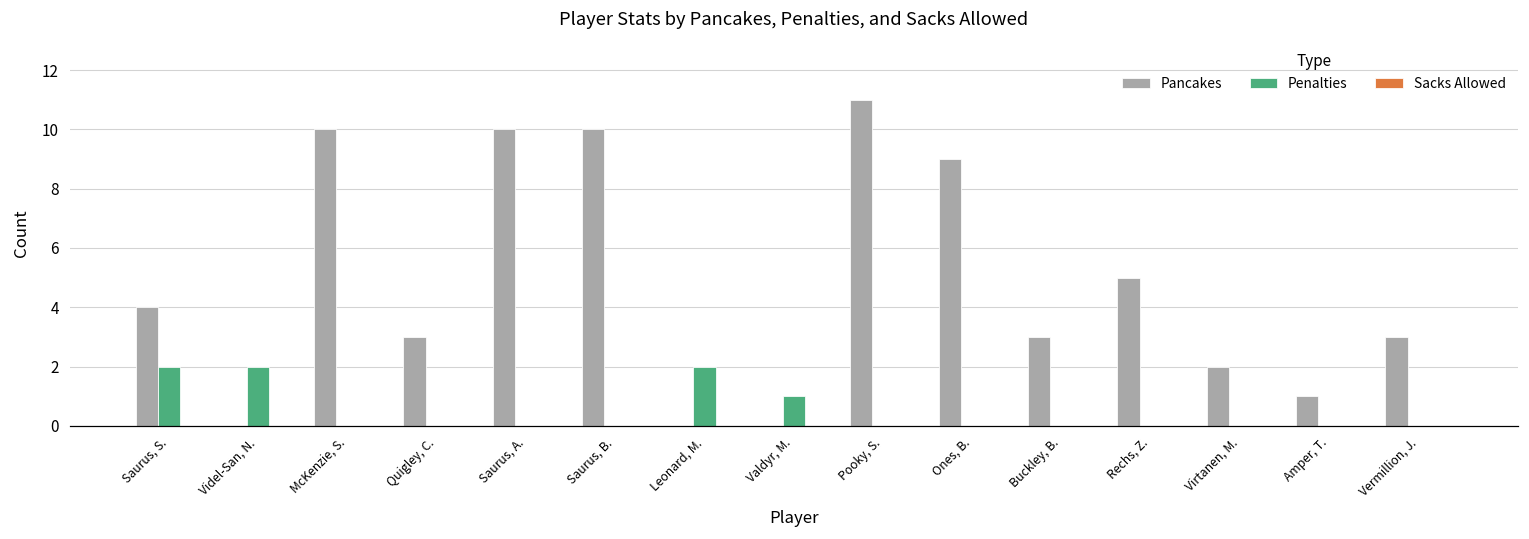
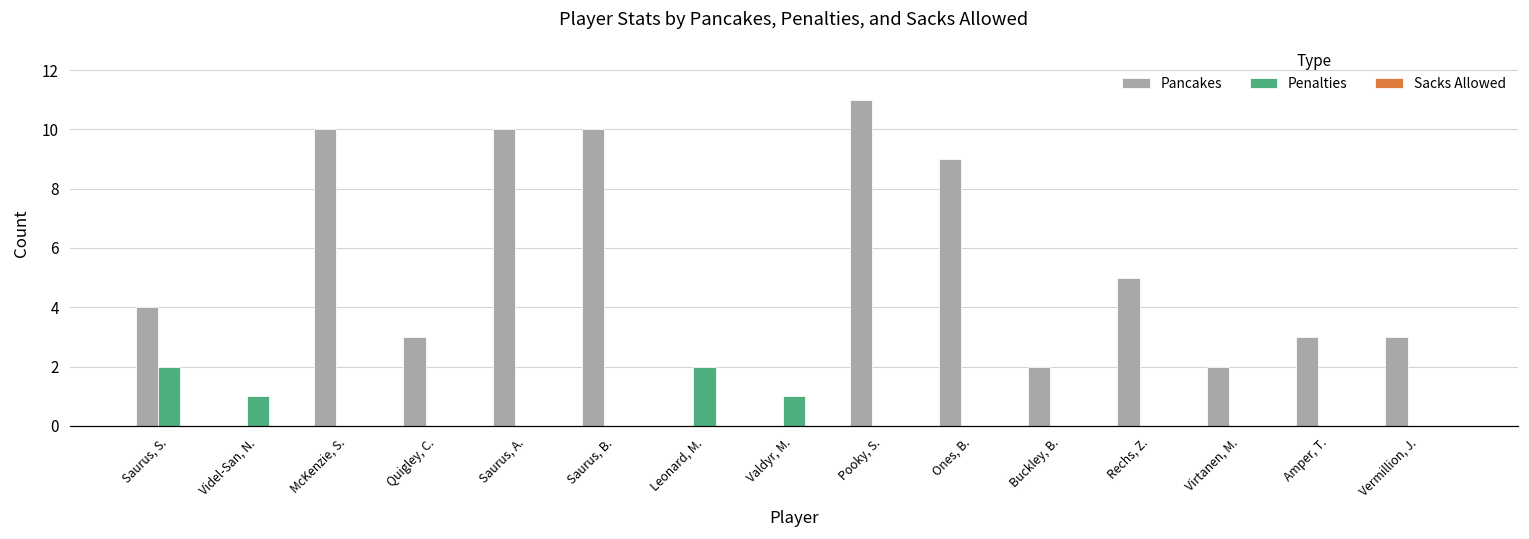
  {
    "Pancakes": {
      "Saurus, S.": 4,
      "Videl-San, N.": 0,
      "McKenzie, S.": 10,
      "Quigley, C.": 3,
      "Saurus, A.": 10,
      "Saurus, B.": 10,
      "Leonard, M.": 0,
      "Valdyr, M.": 0,
      "Pooky, S.": 11,
      "Ones, B.": 9,
-     "Buckley, B.": 3,
+     "Buckley, B.": 2,
      "Rechs, Z.": 5,
      "Virtanen, M.": 2,
-     "Amper, T.": 1,
+     "Amper, T.": 3,
      "Vermillion, J.": 3
    },
    "Penalties": {
      "Saurus, S.": 2,
-     "Videl-San, N.": 2,
+     "Videl-San, N.": 1,
      "McKenzie, S.": 0,
      "Quigley, C.": 0,
      "Saurus, A.": 0,
      "Saurus, B.": 0,
      "Leonard, M.": 2,
      "Valdyr, M.": 1,
      "Pooky, S.": 0,
      "Ones, B.": 0,
      "Buckley, B.": 0,
      "Rechs, Z.": 0,
      "Virtanen, M.": 0,
      "Amper, T.": 0,
      "Vermillion, J.": 0
    },
    "Sacks Allowed": {
      "Saurus, S.": 0,
      "Videl-San, N.": 0,
      "McKenzie, S.": 0,
      "Quigley, C.": 0,
      "Saurus, A.": 0,
      "Saurus, B.": 0,
      "Leonard, M.": 0,
      "Valdyr, M.": 0,
      "Pooky, S.": 0,
      "Ones, B.": 0,
      "Buckley, B.": 0,
      "Rechs, Z.": 0,
      "Virtanen, M.": 0,
      "Amper, T.": 0,
      "Vermillion, J.": 0
    }
  }
